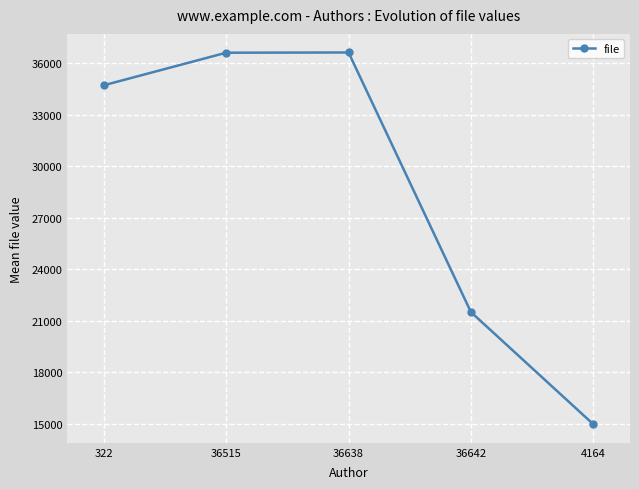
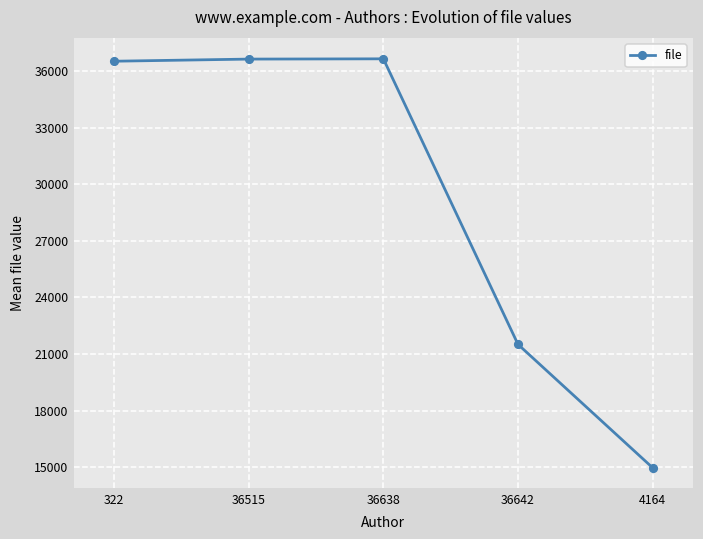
  {
-   "322": 34700,
+   "322": 36500,
    "36515": 36600,
    "36638": 36600,
    "36642": 21500,
    "4164": 15000
  }
